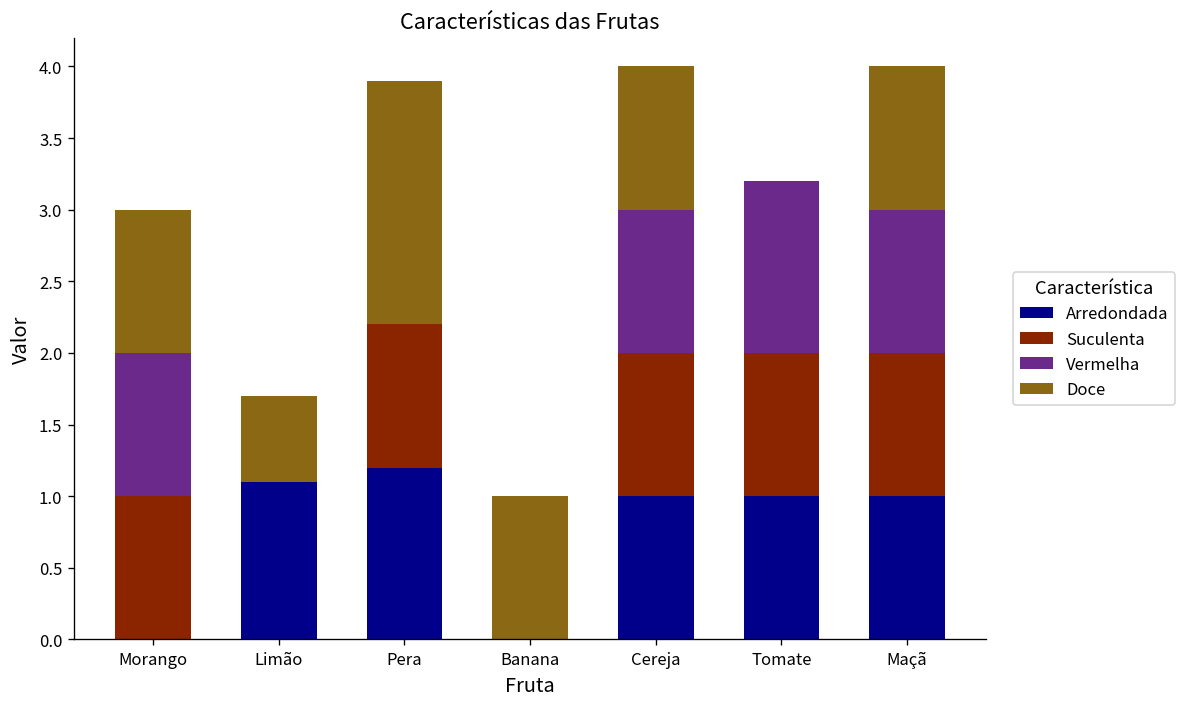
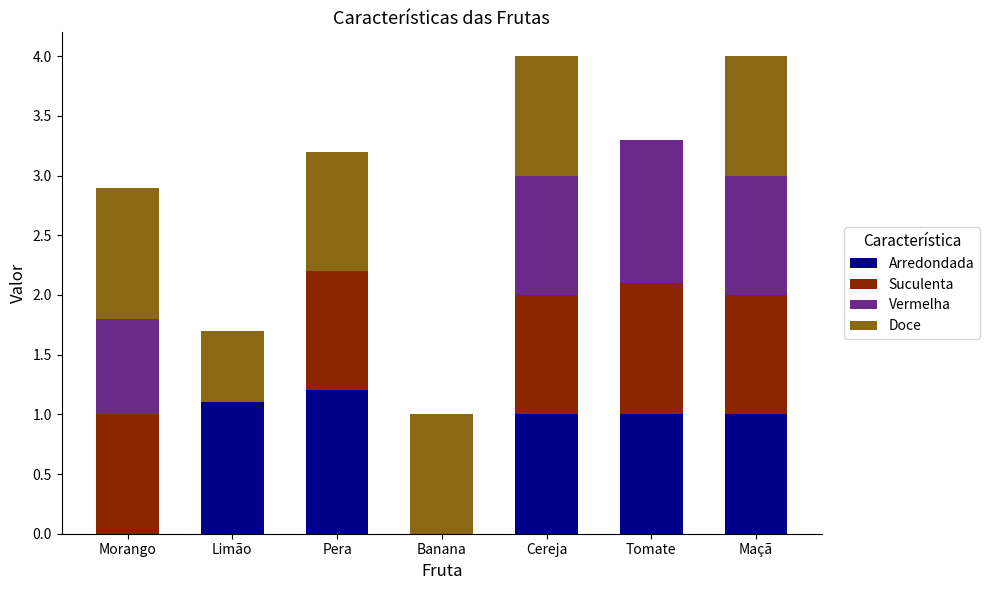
  {
    "Arredondada": {
      "Morango": 0.0,
      "Limão": 1.1,
      "Pera": 1.2,
      "Banana": 0.0,
      "Cereja": 1.0,
      "Tomate": 1.0,
      "Maçã": 1.0
    },
    "Suculenta": {
      "Morango": 1.0,
      "Limão": 0.0,
      "Pera": 1.0,
      "Banana": 0.0,
      "Cereja": 1.0,
-     "Tomate": 1.0,
+     "Tomate": 1.1,
      "Maçã": 1.0
    },
    "Vermelha": {
-     "Morango": 1.0,
+     "Morango": 0.8,
      "Limão": 0.0,
      "Pera": 0.0,
      "Banana": 0.0,
      "Cereja": 1.0,
      "Tomate": 1.2,
      "Maçã": 1.0
    },
    "Doce": {
-     "Morango": 1.0,
+     "Morango": 1.1,
      "Limão": 0.6,
-     "Pera": 1.7,
+     "Pera": 1.0,
      "Banana": 1.0,
      "Cereja": 1.0,
      "Tomate": 0.0,
      "Maçã": 1.0
    }
  }
